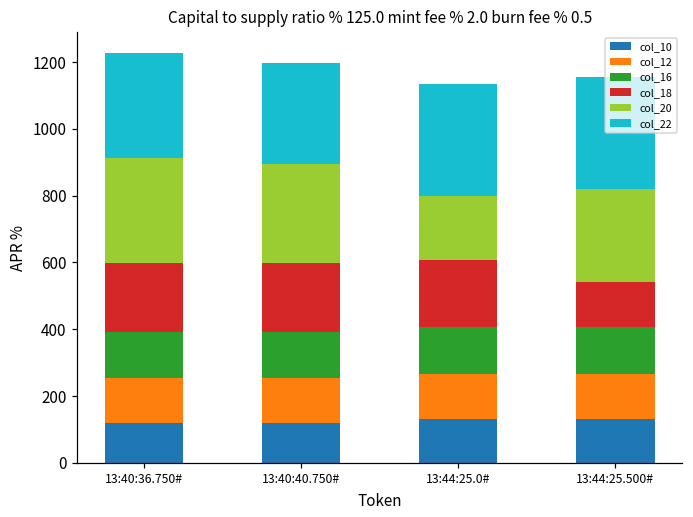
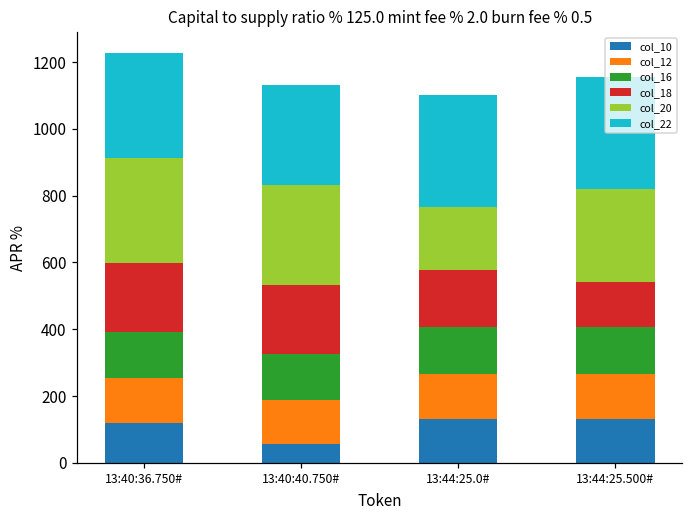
  {
    "col_10": {
      "13:40:36.750#": 120,
-     "13:40:40.750#": 120,
+     "13:40:40.750#": 60,
      "13:44:25.0#": 130,
      "13:44:25.500#": 130
    },
    "col_12": {
      "13:40:36.750#": 130,
      "13:40:40.750#": 130,
      "13:44:25.0#": 130,
      "13:44:25.500#": 130
    },
    "col_16": {
      "13:40:36.750#": 140,
      "13:40:40.750#": 140,
      "13:44:25.0#": 140,
      "13:44:25.500#": 140
    },
    "col_18": {
      "13:40:36.750#": 210,
      "13:40:40.750#": 210,
-     "13:44:25.0#": 200,
+     "13:44:25.0#": 170,
      "13:44:25.500#": 140
    },
    "col_20": {
      "13:40:36.750#": 310,
      "13:40:40.750#": 300,
      "13:44:25.0#": 190,
      "13:44:25.500#": 280
    },
    "col_22": {
      "13:40:36.750#": 320,
      "13:40:40.750#": 300,
      "13:44:25.0#": 340
    }
  }
